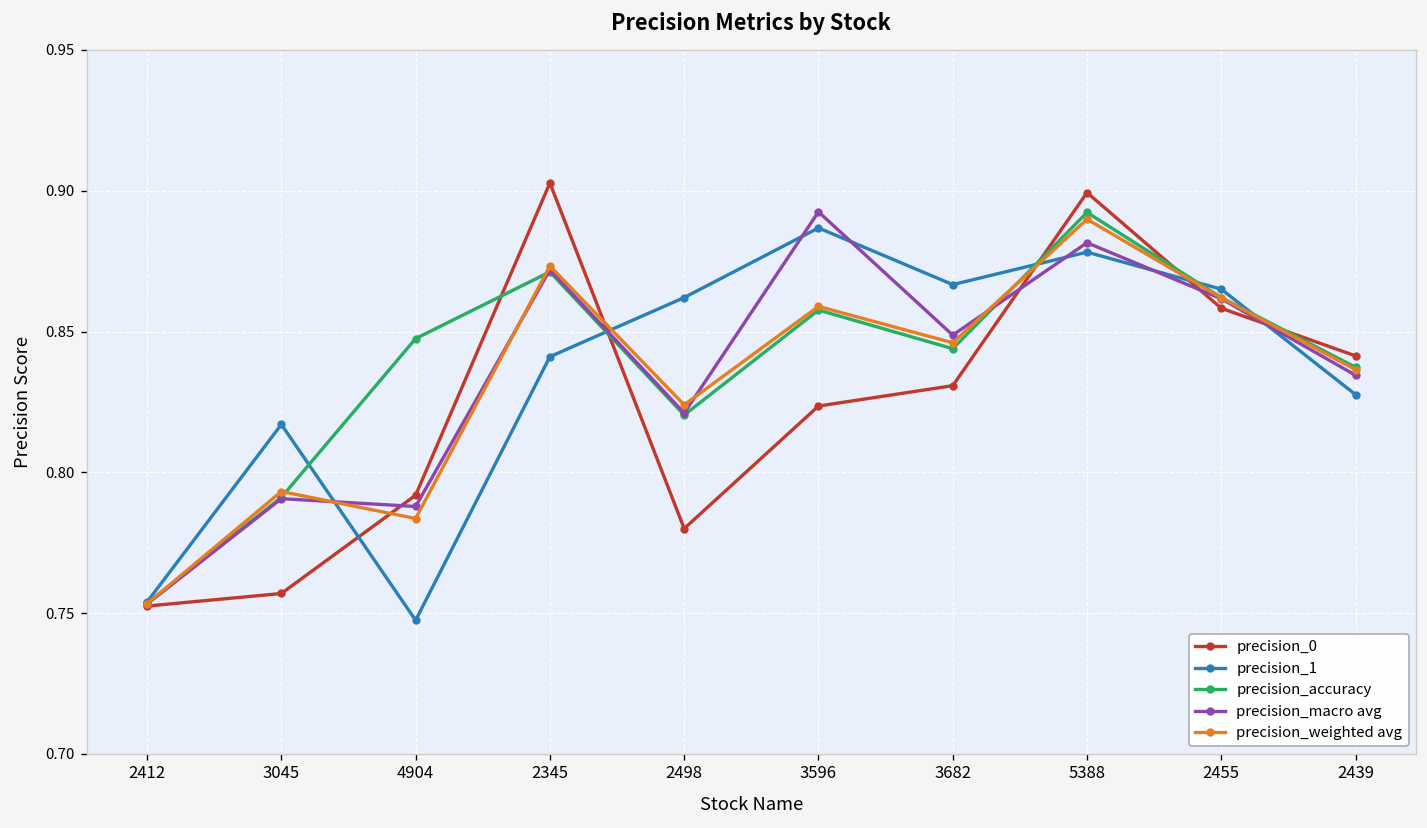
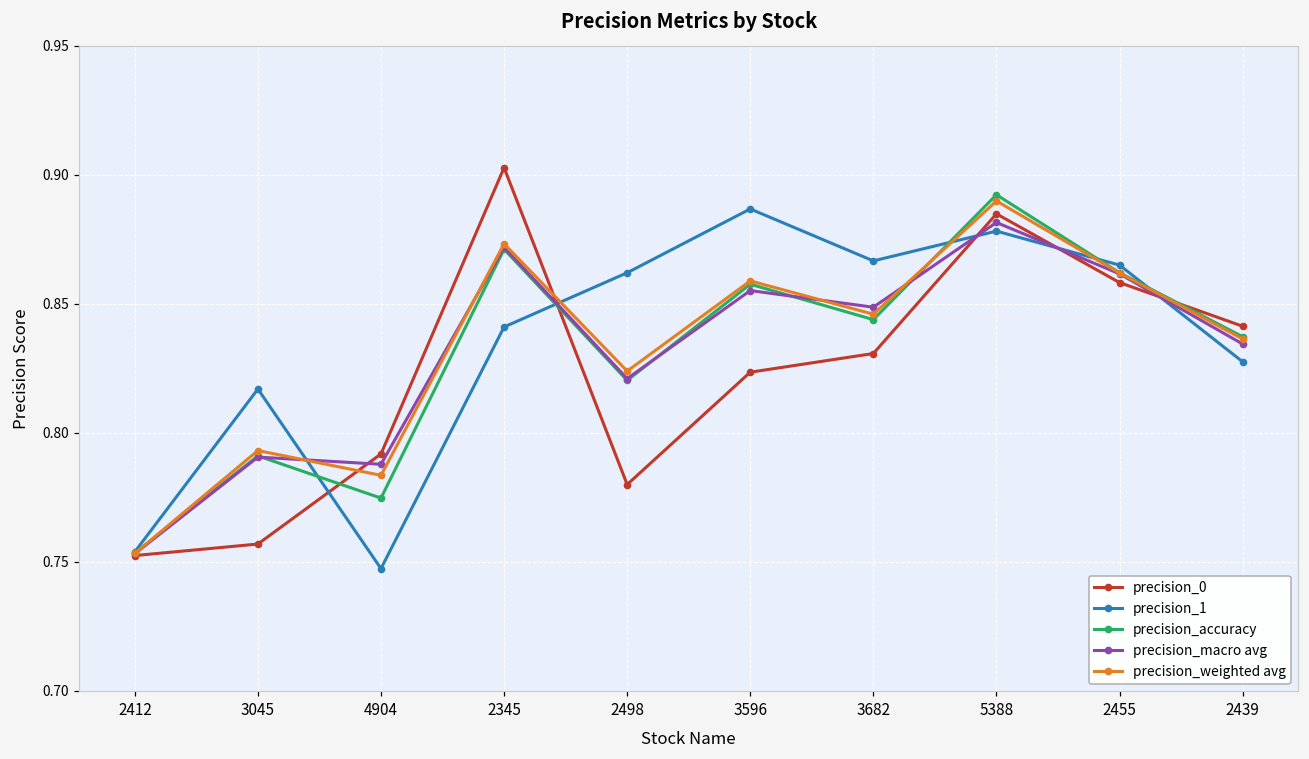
  {
    "precision_0": {
      "3045": 0.757,
      "4904": 0.792,
      "2345": 0.903,
      "2498": 0.780,
      "3596": 0.824,
      "3682": 0.831,
-     "5388": 0.899,
+     "5388": 0.885,
      "2455": 0.858,
      "2439": 0.841
    },
    "precision_1": {
      "3045": 0.817,
      "4904": 0.747,
      "2345": 0.841,
      "2498": 0.862,
      "3596": 0.887,
      "3682": 0.867,
      "5388": 0.878,
      "2455": 0.865,
      "2439": 0.828
    },
    "precision_accuracy": {
-     "4904": 0.847,
+     "4904": 0.775,
      "3596": 0.858,
      "3682": 0.844,
      "5388": 0.892
    },
    "precision_macro avg": {
      "4904": 0.788,
-     "3596": 0.893,
+     "3596": 0.855,
      "3682": 0.849,
      "5388": 0.882,
      "2439": 0.834
    },
    "precision_weighted avg": {
      "3045": 0.793,
      "4904": 0.784,
      "2345": 0.873,
      "2498": 0.824,
      "3596": 0.859,
      "3682": 0.846,
      "5388": 0.890
    }
  }
